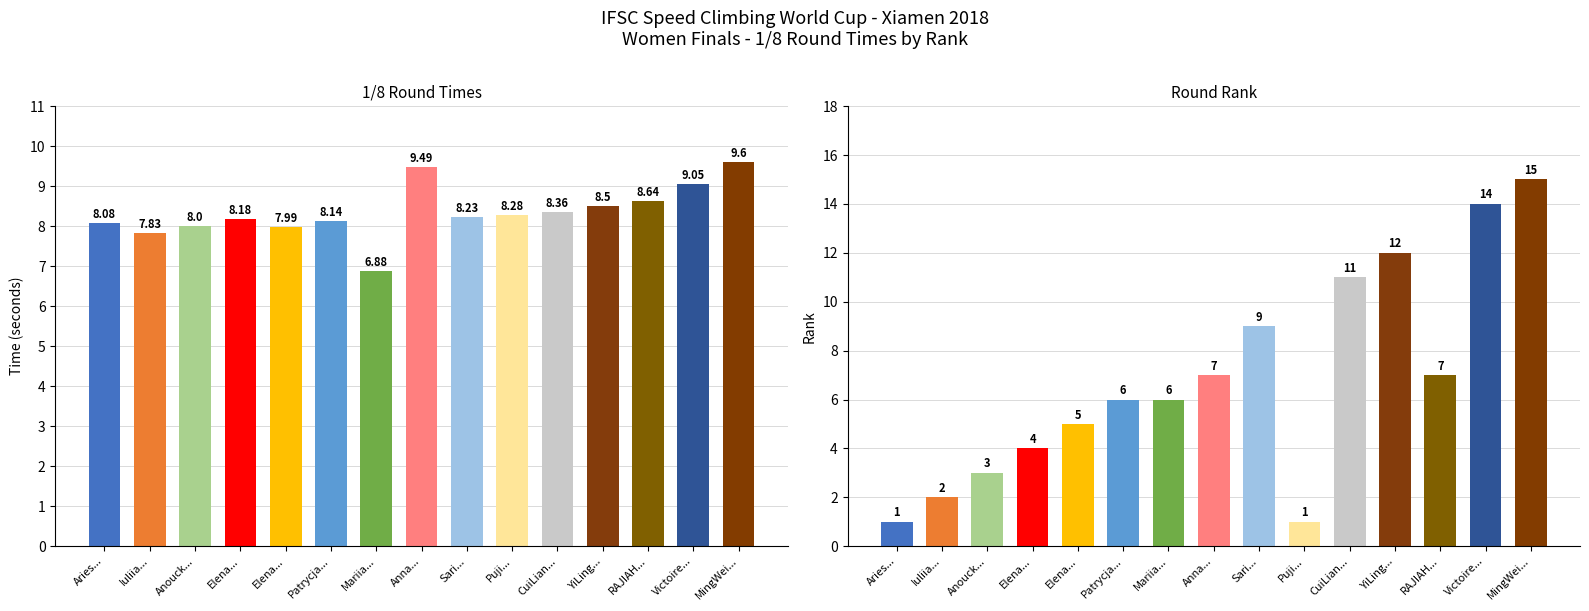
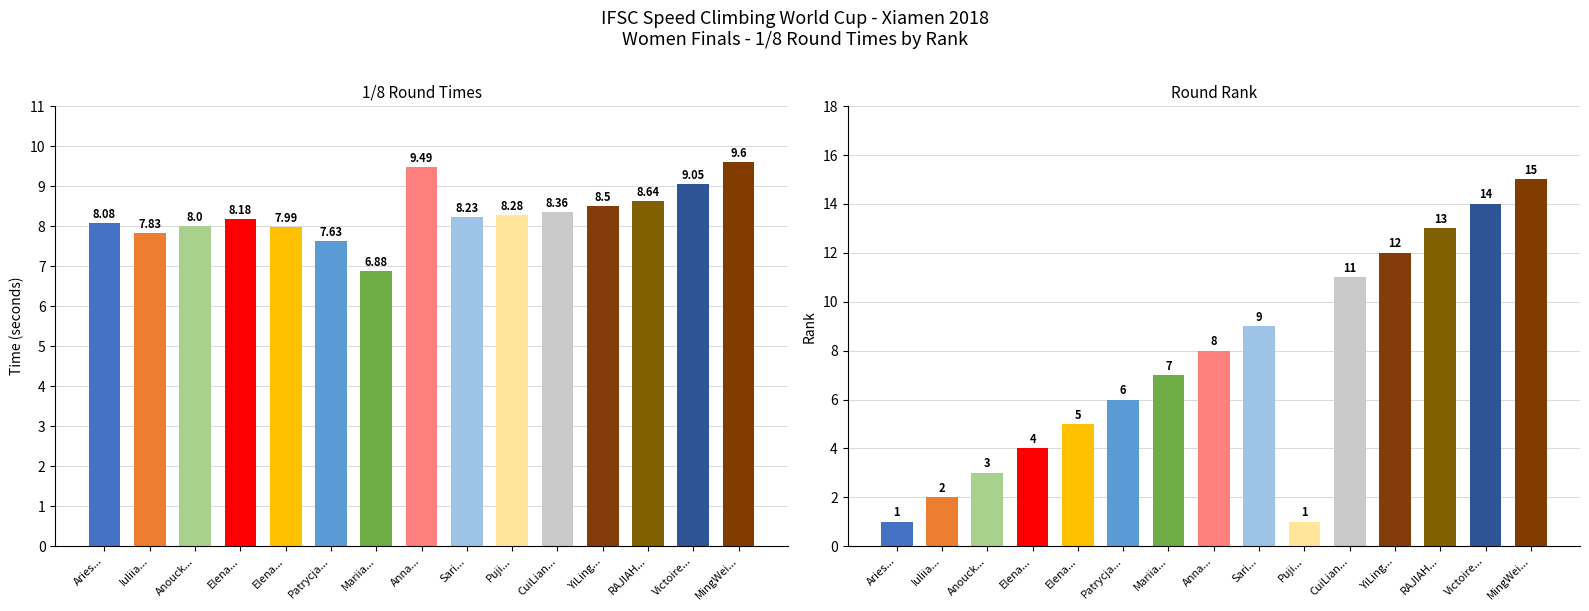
  {
    "1/8 Round Times": {
      "Aries...": 8.08,
      "Iuliia...": 7.83,
      "Anouck...": 8.0,
-     "Patrycja...": 8.14,
+     "Patrycja...": 7.63,
      "Mariia...": 6.88,
      "Anna...": 9.49,
      "Sari...": 8.23,
      "Puji...": 8.28,
      "CuiLian...": 8.36,
      "YiLing...": 8.5,
      "RAJIAH...": 8.64,
      "Victoire...": 9.05,
      "MingWei...": 9.6
    },
    "Round Rank": {
      "Aries...": 1,
      "Iuliia...": 2,
      "Anouck...": 3,
      "Patrycja...": 6,
-     "Mariia...": 6,
-     "Anna...": 7,
+     "Mariia...": 7,
+     "Anna...": 8,
      "Sari...": 9,
      "Puji...": 1,
      "CuiLian...": 11,
      "YiLing...": 12,
-     "RAJIAH...": 7,
+     "RAJIAH...": 13,
      "Victoire...": 14,
      "MingWei...": 15
    }
  }
